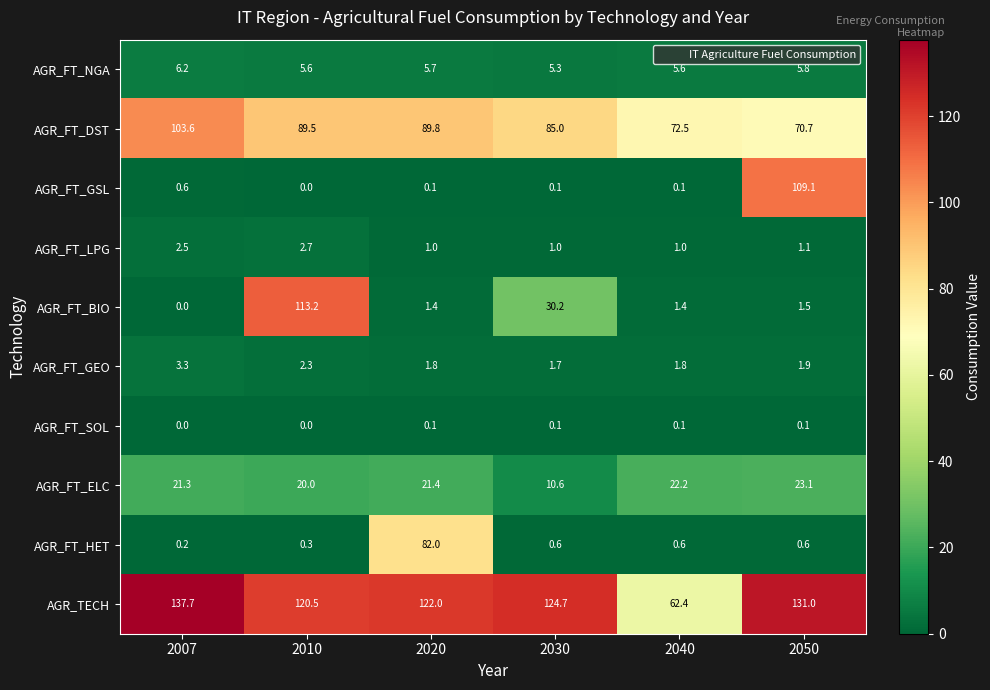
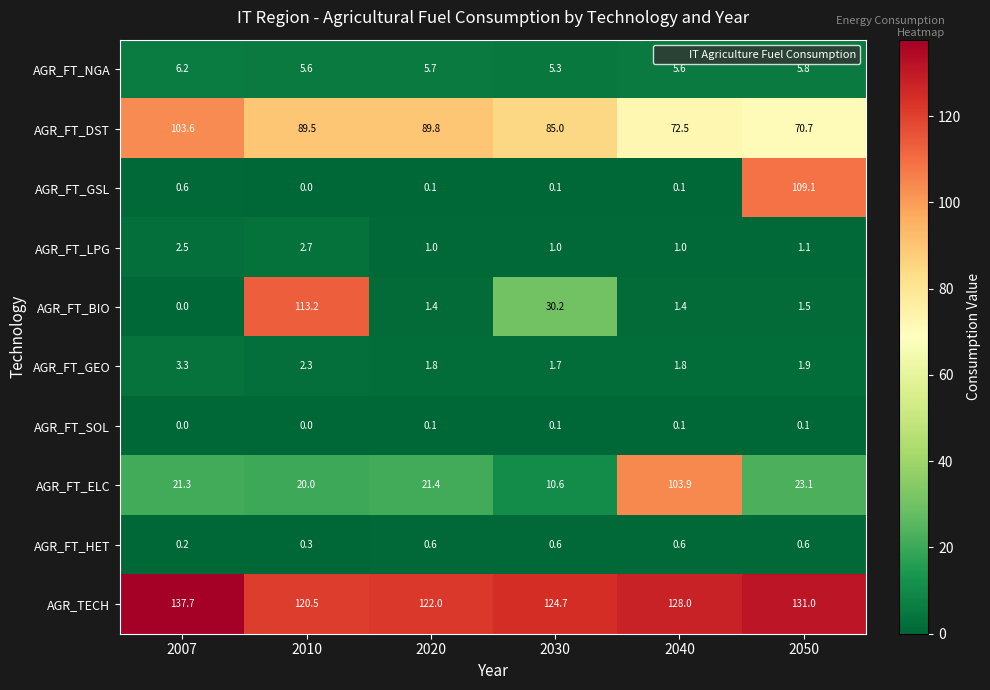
  {
    "AGR_FT_NGA": {
      "2007": 6.2,
      "2010": 5.6,
      "2020": 5.7,
      "2030": 5.3,
      "2040": 5.6,
      "2050": 5.8
    },
    "AGR_FT_DST": {
      "2007": 103.6,
      "2010": 89.5,
      "2020": 89.8,
      "2030": 85.0,
      "2040": 72.5,
      "2050": 70.7
    },
    "AGR_FT_GSL": {
      "2007": 0.6,
      "2010": 0.0,
      "2020": 0.1,
      "2030": 0.1,
      "2040": 0.1,
      "2050": 109.1
    },
    "AGR_FT_LPG": {
      "2007": 2.5,
      "2010": 2.7,
      "2020": 1.0,
      "2030": 1.0,
      "2040": 1.0,
      "2050": 1.1
    },
    "AGR_FT_BIO": {
      "2007": 0.0,
      "2010": 113.2,
      "2020": 1.4,
      "2030": 30.2,
      "2040": 1.4,
      "2050": 1.5
    },
    "AGR_FT_GEO": {
      "2007": 3.3,
      "2010": 2.3,
      "2020": 1.8,
      "2030": 1.7,
      "2040": 1.8,
      "2050": 1.9
    },
    "AGR_FT_SOL": {
      "2007": 0.0,
      "2010": 0.0,
      "2020": 0.1,
      "2030": 0.1,
      "2040": 0.1,
      "2050": 0.1
    },
    "AGR_FT_ELC": {
      "2007": 21.3,
      "2010": 20.0,
      "2020": 21.4,
      "2030": 10.6,
-     "2040": 22.2,
+     "2040": 103.9,
      "2050": 23.1
    },
    "AGR_FT_HET": {
      "2007": 0.2,
      "2010": 0.3,
-     "2020": 82.0,
+     "2020": 0.6,
      "2030": 0.6,
      "2040": 0.6,
      "2050": 0.6
    },
    "AGR_TECH": {
      "2007": 137.7,
      "2010": 120.5,
      "2020": 122.0,
      "2030": 124.7,
-     "2040": 62.4,
+     "2040": 128.0,
      "2050": 131.0
    }
  }
